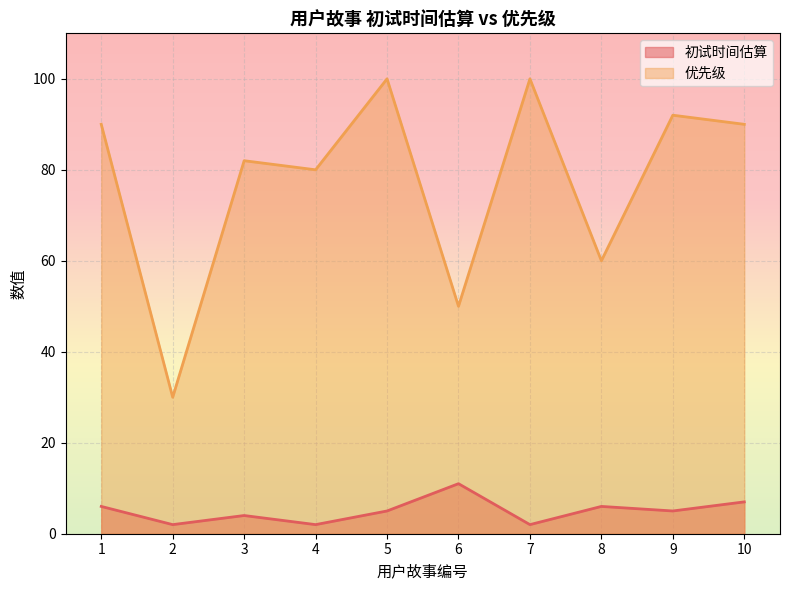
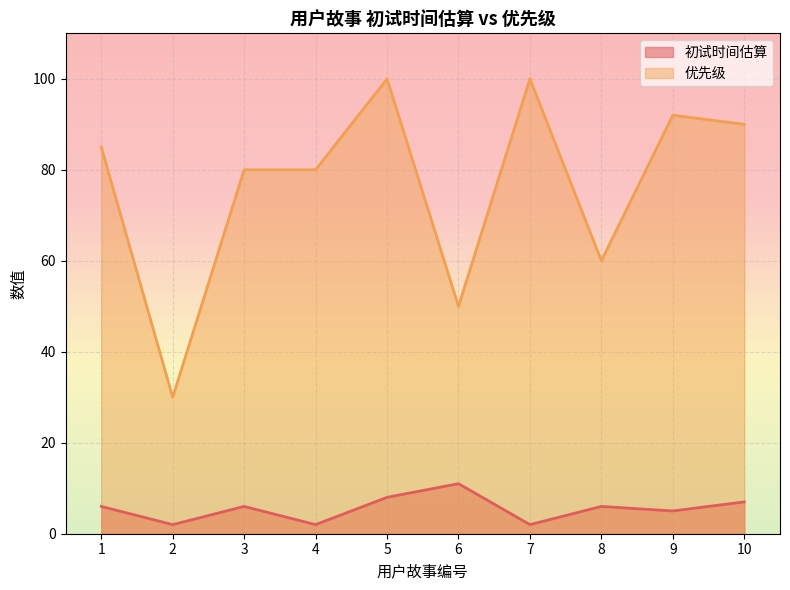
  {
    "初试时间估算": {
      "1": 6,
      "2": 2,
-     "3": 4,
+     "3": 6,
      "4": 2,
-     "5": 5,
+     "5": 8,
      "6": 11,
      "7": 2,
      "8": 6,
      "9": 5,
      "10": 7
    },
    "优先级": {
-     "1": 90,
+     "1": 85,
      "2": 30,
-     "3": 82,
+     "3": 80,
      "4": 80,
      "5": 100,
      "6": 50,
      "7": 100,
      "8": 60,
      "9": 92,
      "10": 90
    }
  }
